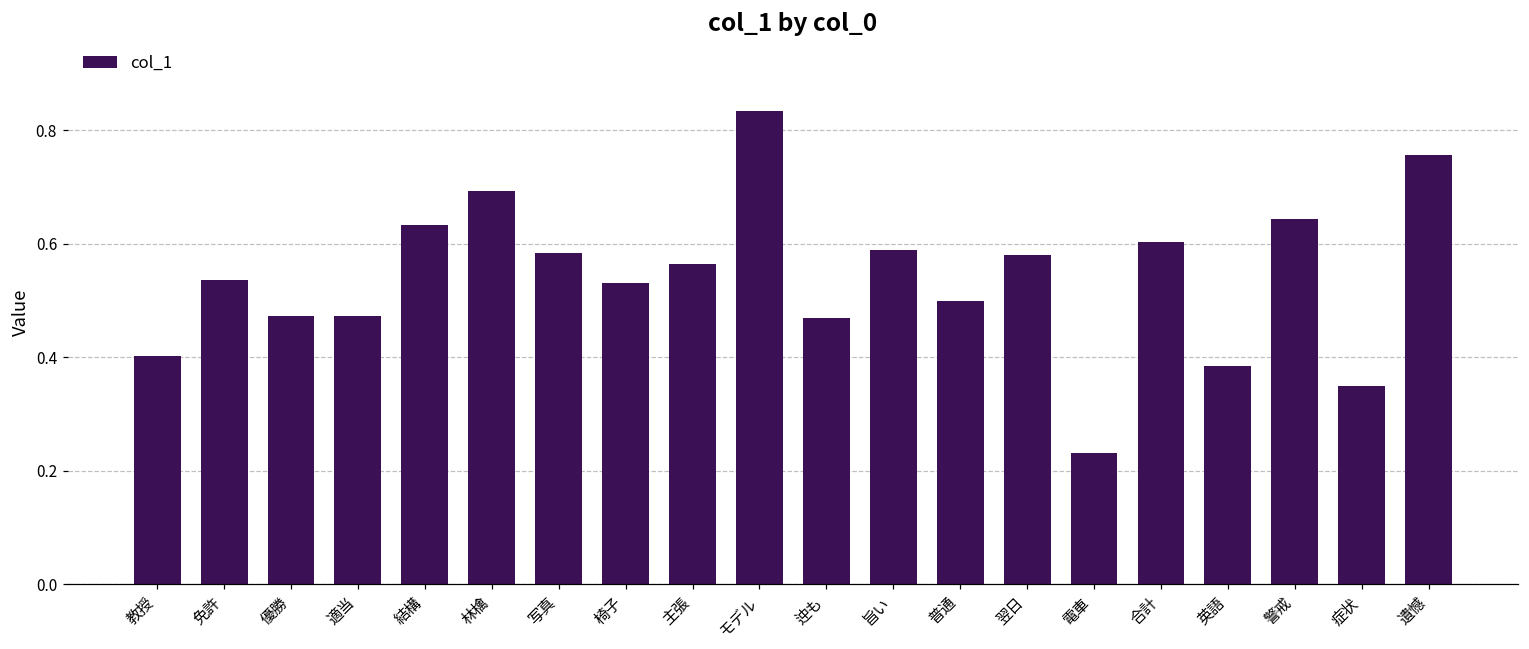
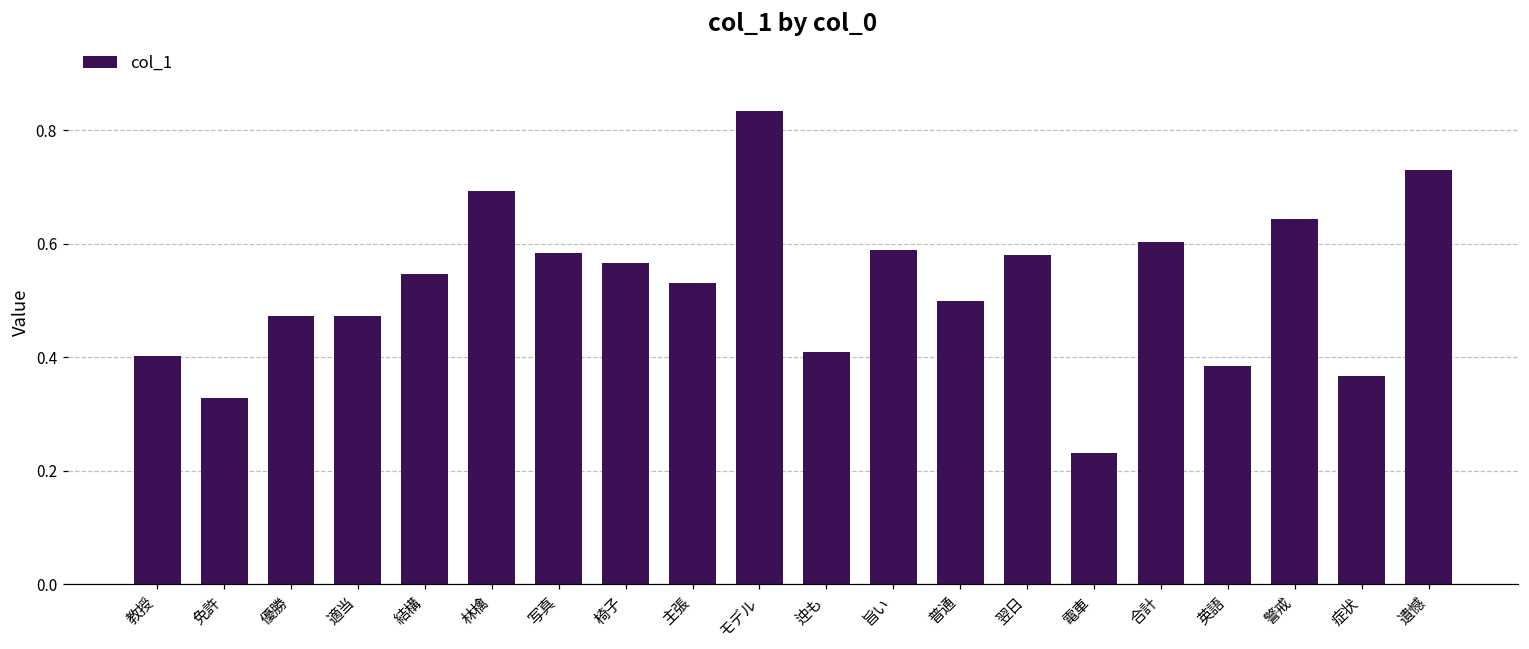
  {
    "教授": 0.40,
-   "免許": 0.54,
+   "免許": 0.33,
    "優勝": 0.47,
    "適当": 0.47,
-   "結構": 0.63,
+   "結構": 0.55,
    "林檎": 0.69,
    "写真": 0.58,
-   "椅子": 0.53,
-   "主張": 0.56,
+   "椅子": 0.57,
+   "主張": 0.53,
    "モデル": 0.83,
-   "迚も": 0.47,
+   "迚も": 0.41,
    "旨い": 0.59,
    "普通": 0.50,
    "翌日": 0.58,
    "電車": 0.23,
    "合計": 0.60,
    "英語": 0.38,
    "警戒": 0.64,
-   "症状": 0.35,
-   "遺憾": 0.76
+   "症状": 0.37,
+   "遺憾": 0.73
  }
